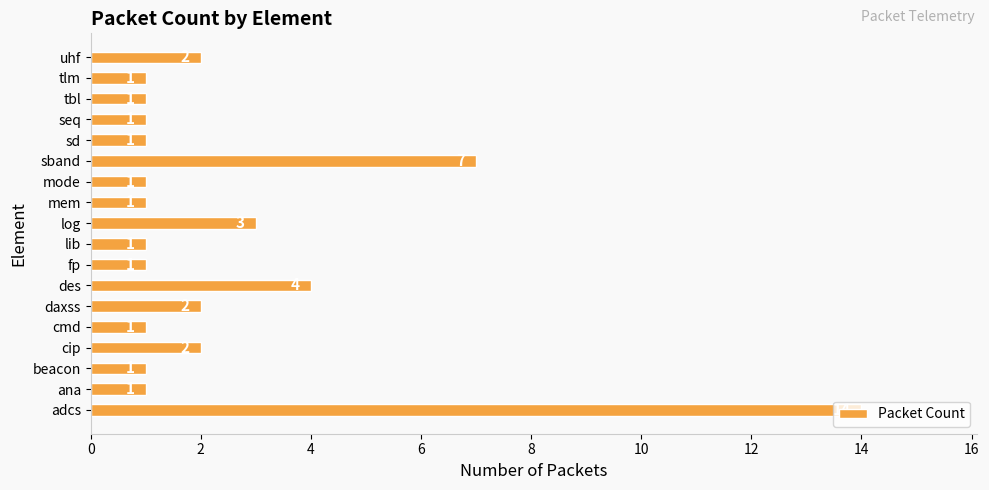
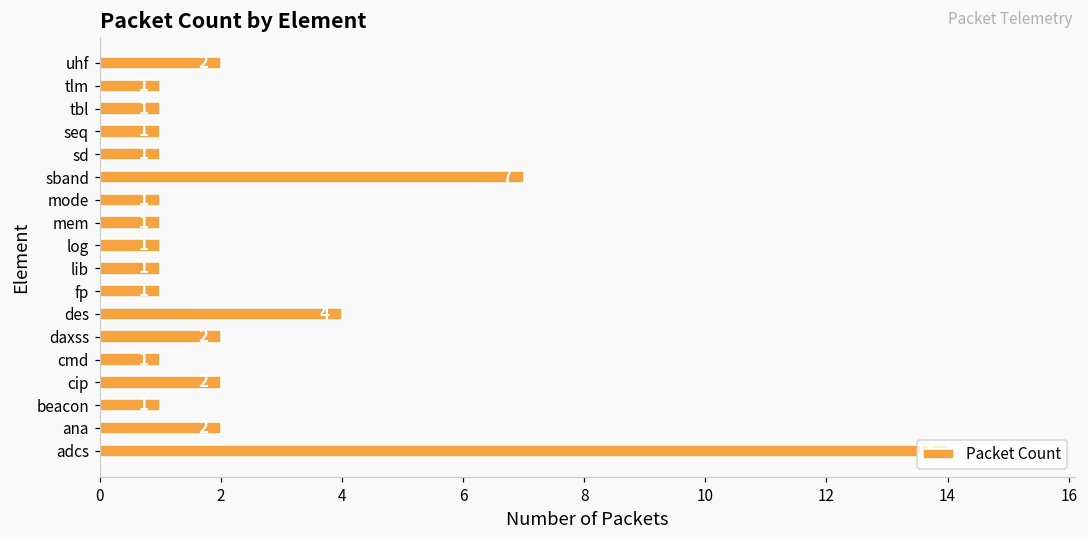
  {
    "tlm": 1,
    "sd": 1,
    "sband": 7,
-   "log": 3,
+   "log": 1,
    "lib": 1,
    "daxss": 2,
    "cmd": 1,
-   "ana": 1
+   "ana": 2
  }
